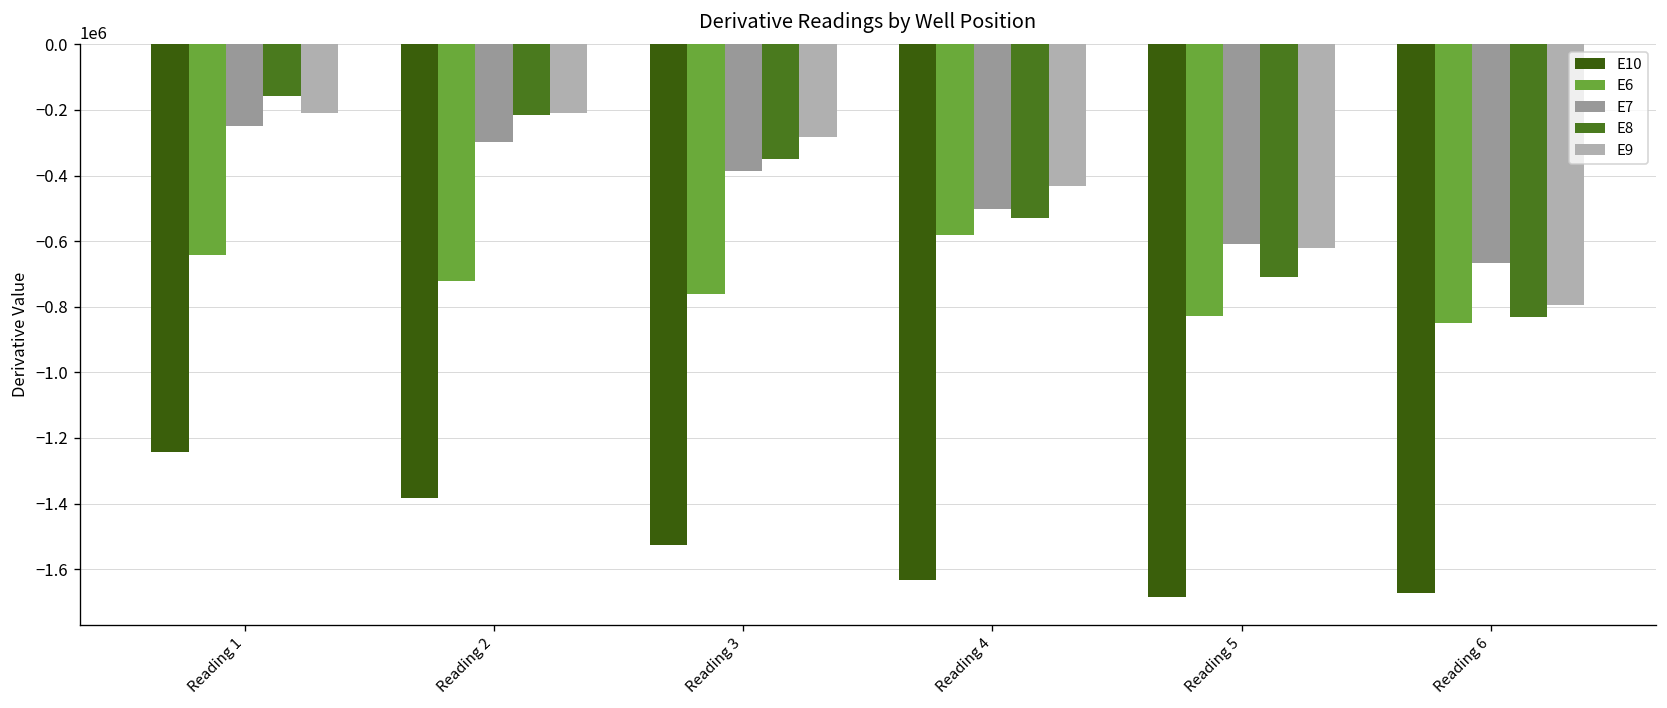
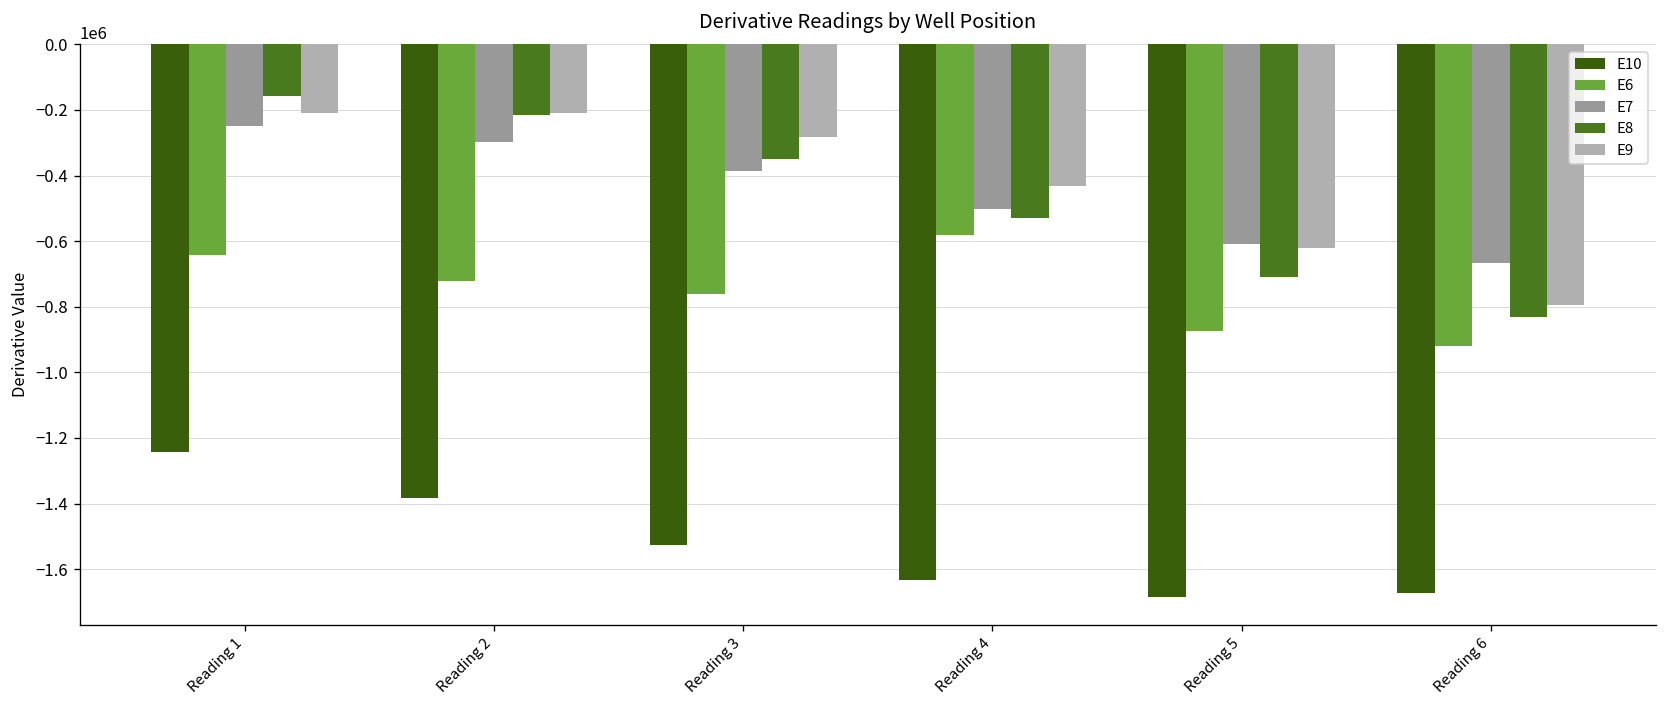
  {
    "E6": {
      "Reading 1": -640000,
      "Reading 2": -720000,
      "Reading 3": -760000,
      "Reading 4": -580000,
-     "Reading 5": -830000,
-     "Reading 6": -850000
+     "Reading 5": -870000,
+     "Reading 6": -920000
    }
  }
